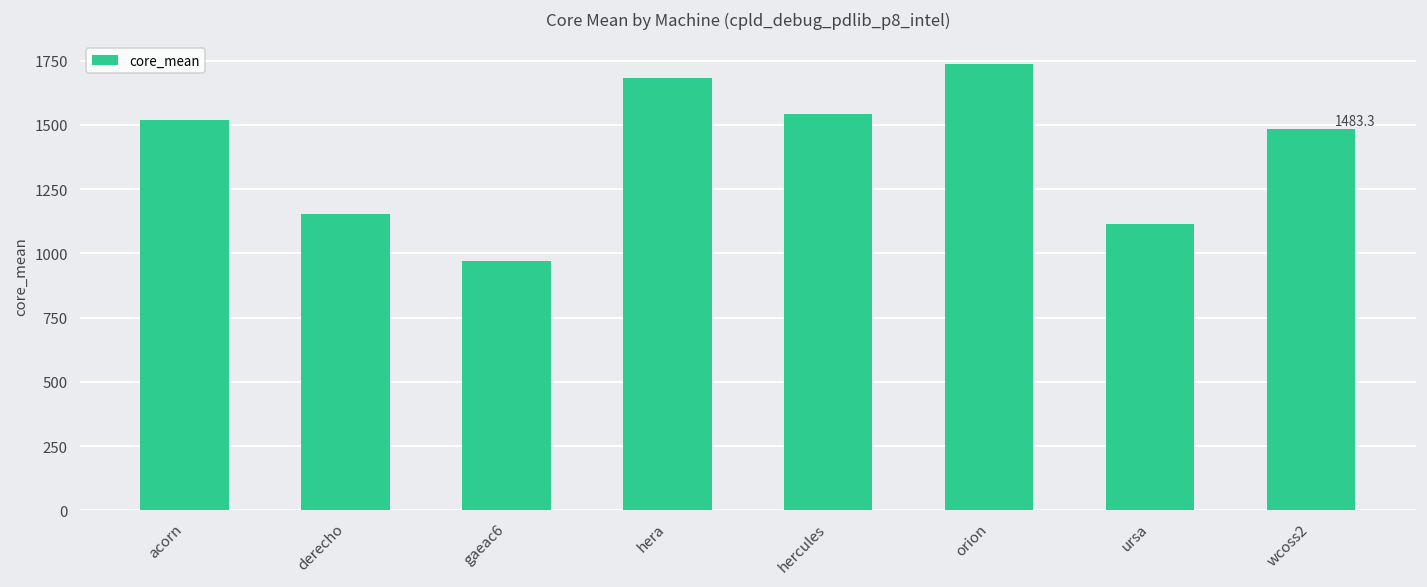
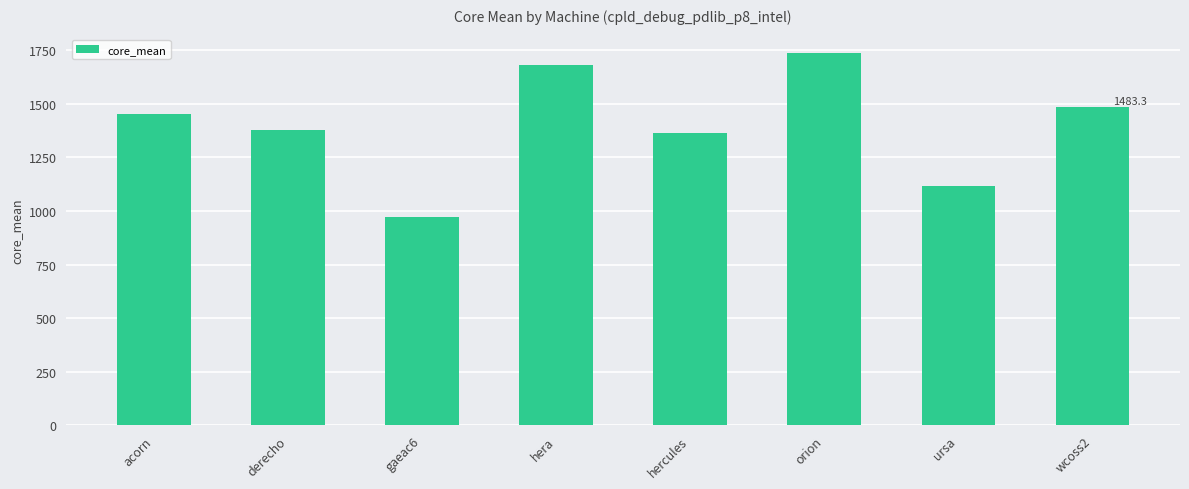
  {
-   "acorn": 1520,
-   "derecho": 1150,
+   "acorn": 1450,
+   "derecho": 1380,
    "gaeac6": 970,
    "hera": 1680,
-   "hercules": 1540,
+   "hercules": 1360,
    "orion": 1740,
    "ursa": 1120
  }
